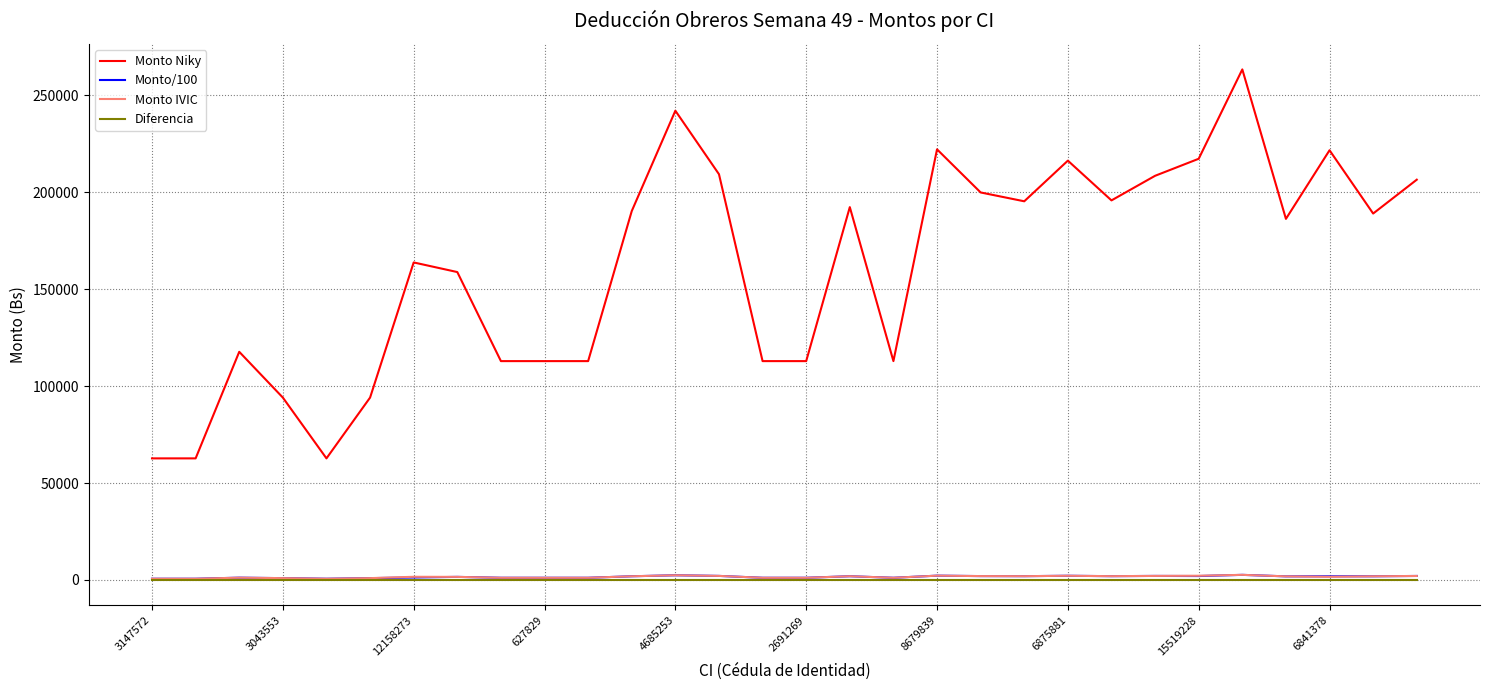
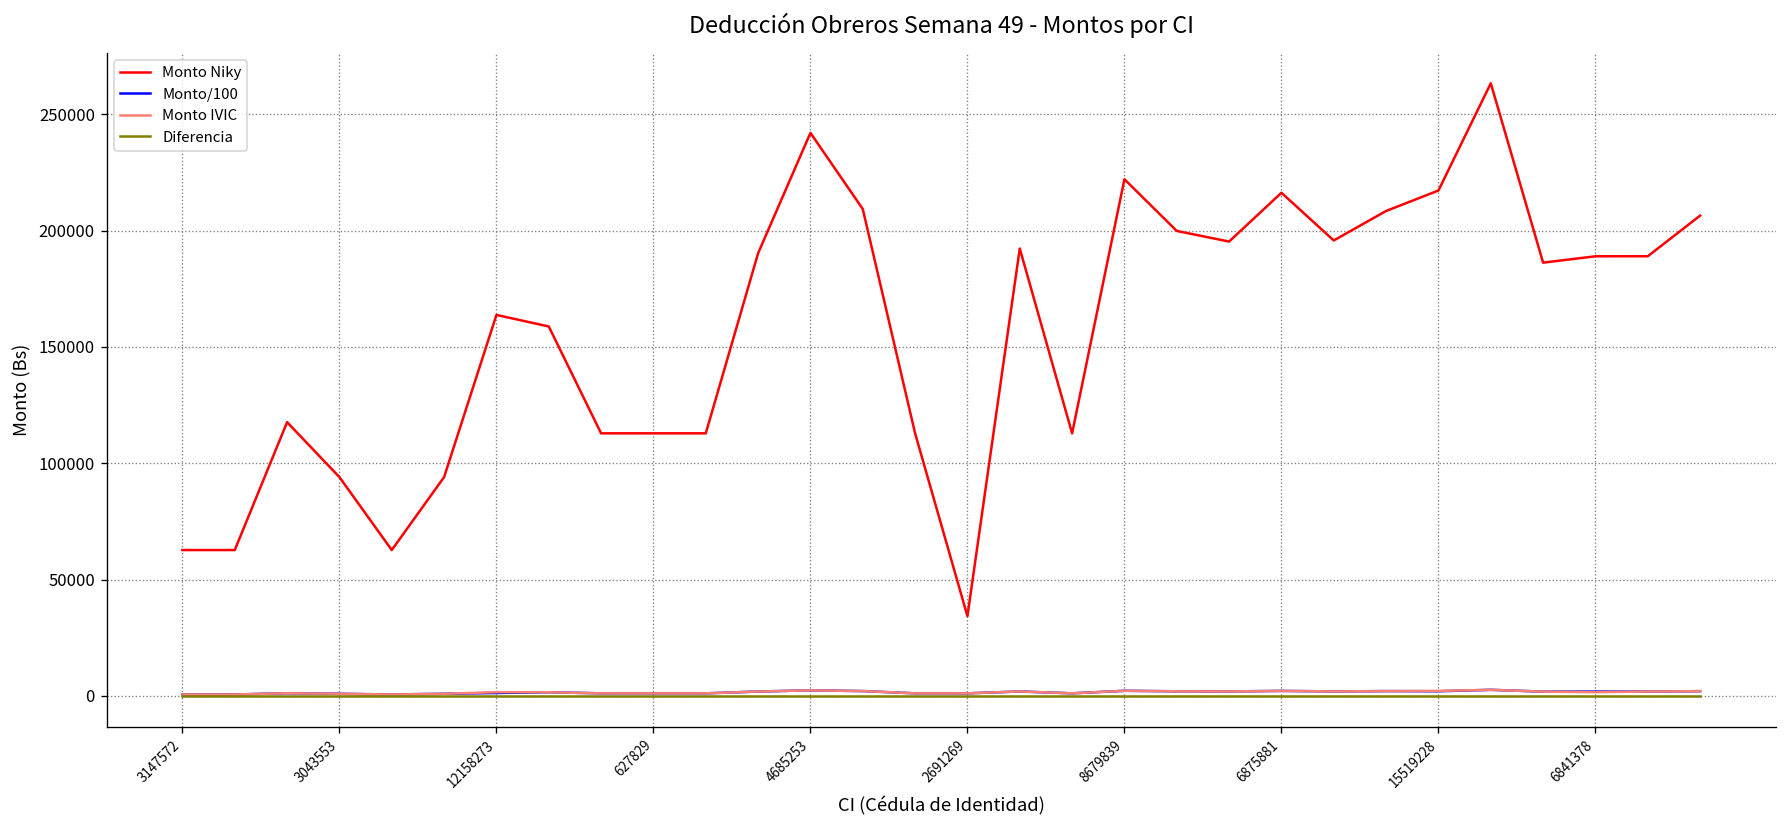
  {
    "Monto Niky": {
      "3147572": 63000,
      "3043553": 94000,
      "12158273": 164000,
      "627829": 113000,
      "4685253": 242000,
-     "2691269": 113000,
+     "2691269": 34000,
      "8679839": 222000,
      "6875881": 216000,
      "15519228": 217000,
-     "6841378": 222000
+     "6841378": 189000
    },
    "Diferencia": {
      "4685253": 0,
      "8679839": 0,
      "6875881": 0,
      "15519228": 0,
      "6841378": 0
    }
  }
